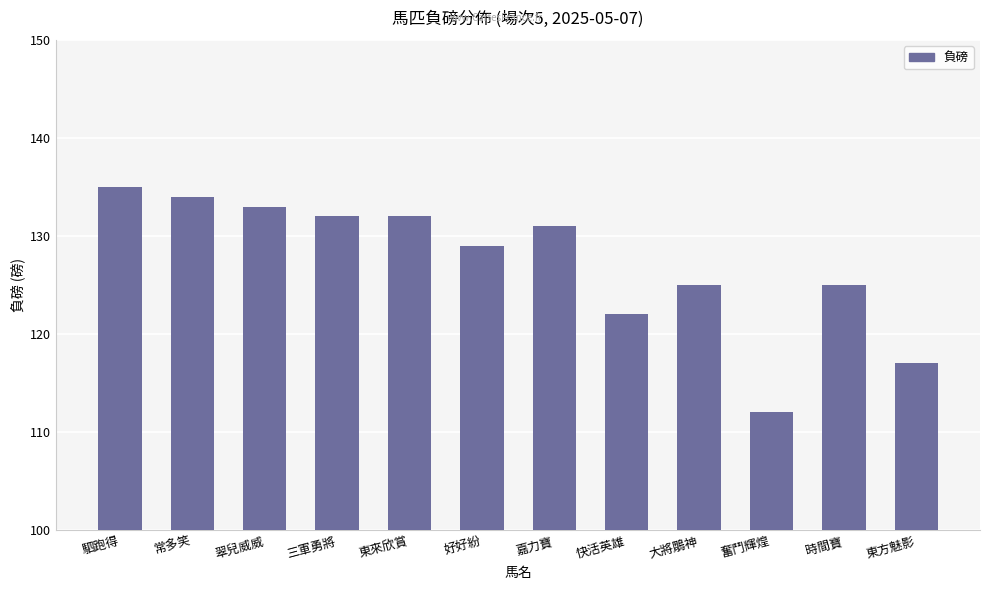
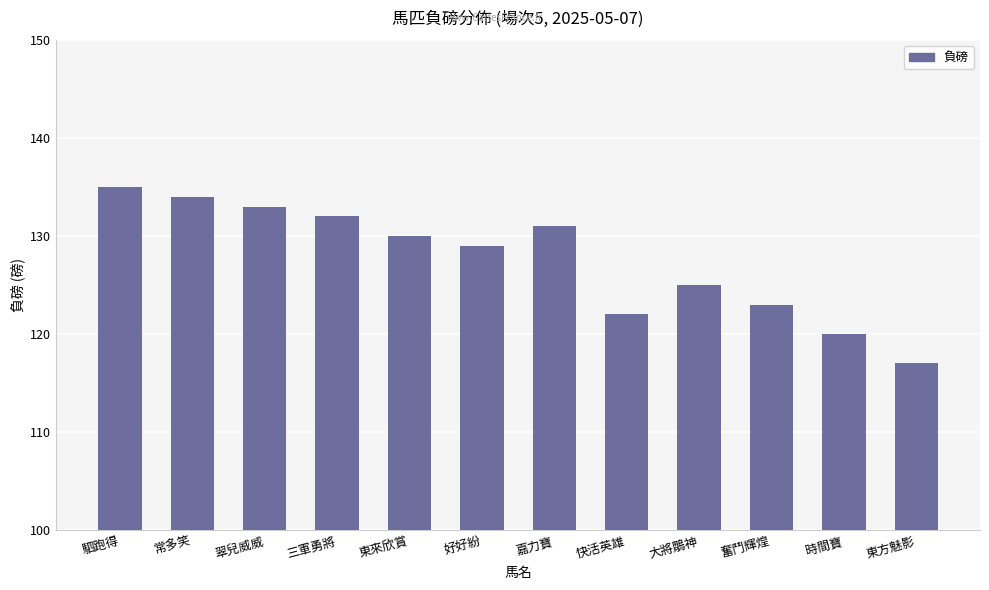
  {
    "駟跑得": 135,
    "常多笑": 134,
    "翠兒威威": 133,
    "三軍勇將": 132,
-   "東來欣賞": 132,
+   "東來欣賞": 130,
    "好好紛": 129,
    "嘉力寶": 131,
    "快活英雄": 122,
    "大將鵰神": 125,
-   "奮鬥輝煌": 112,
-   "時間寶": 125,
+   "奮鬥輝煌": 123,
+   "時間寶": 120,
    "東方魅影": 117
  }
